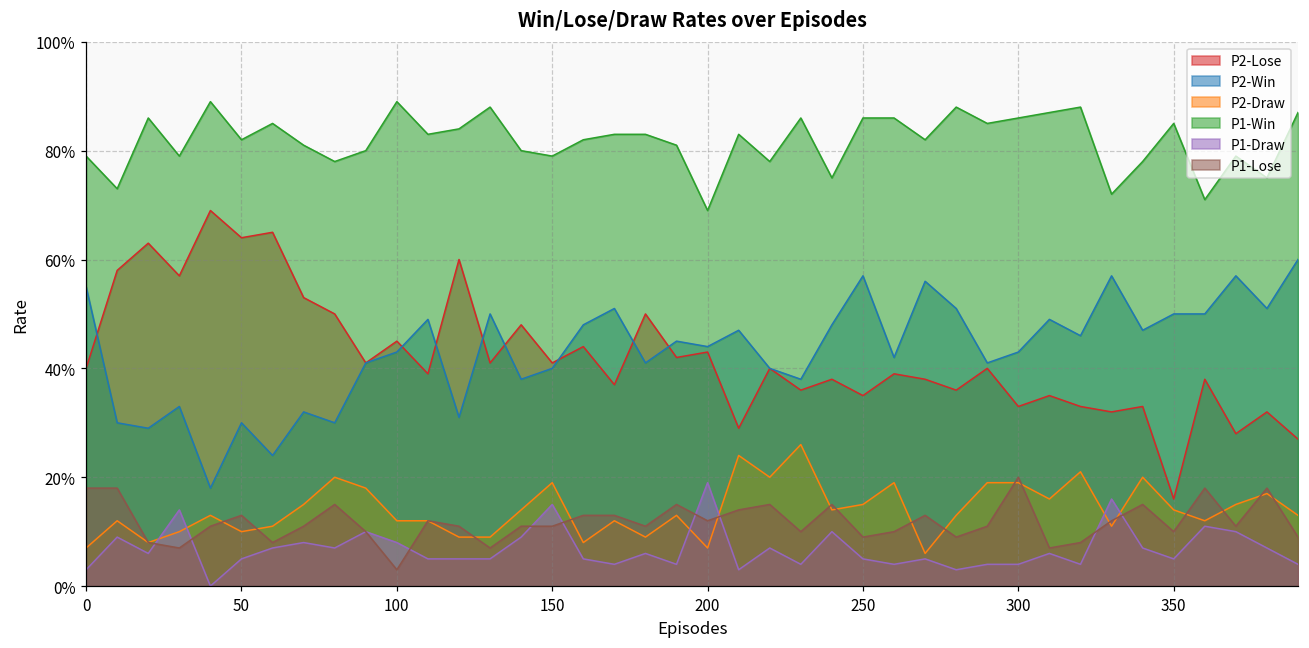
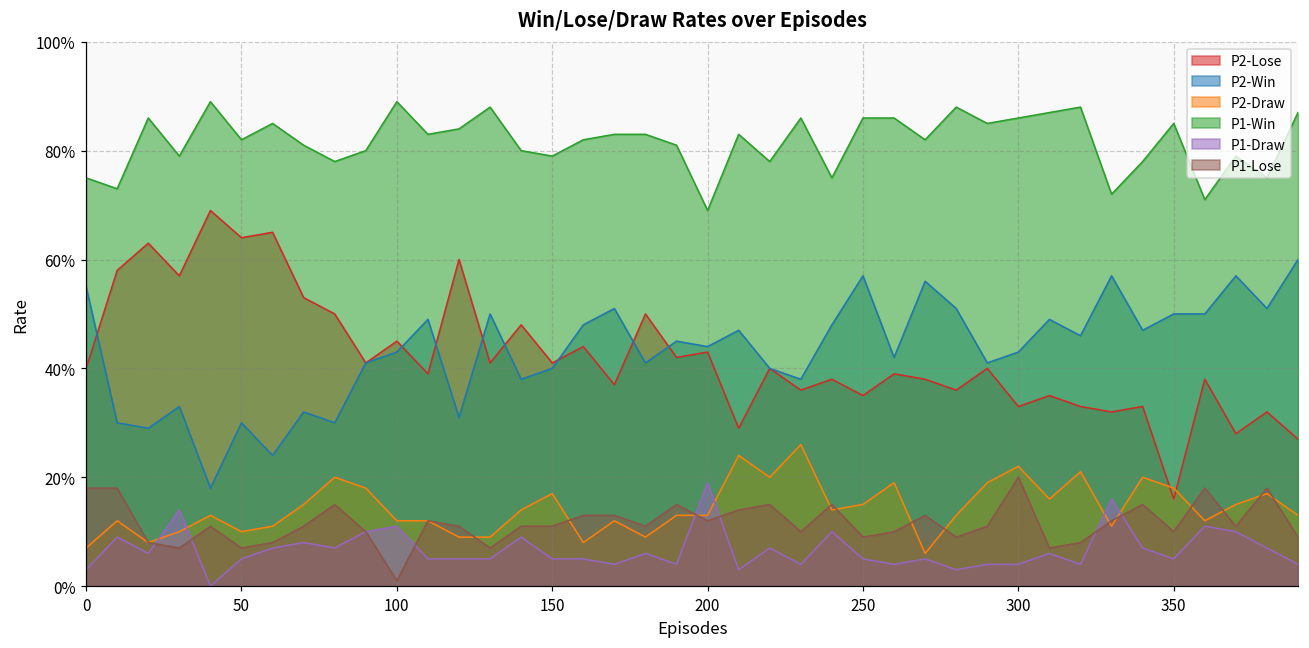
  {
    "P2-Lose": {
      "0": "40%",
      "50": "64%",
      "100": "45%",
      "150": "41%",
      "200": "43%",
      "250": "35%",
      "300": "33%",
      "350": "16%"
    },
    "P2-Win": {
      "0": "55%",
      "50": "30%",
      "100": "43%",
      "150": "40%",
      "200": "44%",
      "250": "57%",
      "300": "43%",
      "350": "50%"
    },
    "P2-Draw": {
      "0": "7%",
      "50": "10%",
      "100": "12%",
-     "150": "19%",
-     "200": "7%",
+     "150": "17%",
+     "200": "13%",
      "250": "15%",
-     "300": "19%",
-     "350": "14%"
+     "300": "22%",
+     "350": "18%"
    },
    "P1-Win": {
-     "0": "79%",
+     "0": "75%",
      "50": "82%",
      "100": "89%",
      "150": "79%",
      "200": "69%",
      "250": "86%",
      "300": "86%",
      "350": "85%"
    },
    "P1-Draw": {
      "0": "3%",
      "50": "5%",
-     "100": "8%",
-     "150": "15%",
+     "100": "11%",
+     "150": "5%",
      "200": "19%",
      "250": "5%",
      "300": "4%",
      "350": "5%"
    },
    "P1-Lose": {
      "0": "18%",
-     "50": "13%",
-     "100": "3%",
+     "50": "7%",
+     "100": "1%",
      "150": "11%",
      "200": "12%",
      "250": "9%",
      "300": "20%",
      "350": "10%"
    }
  }
